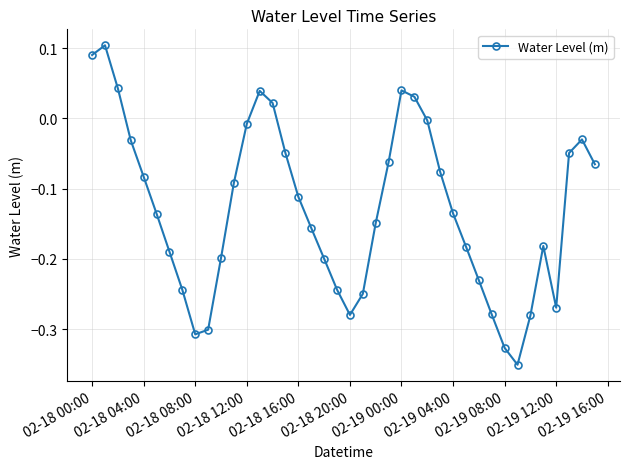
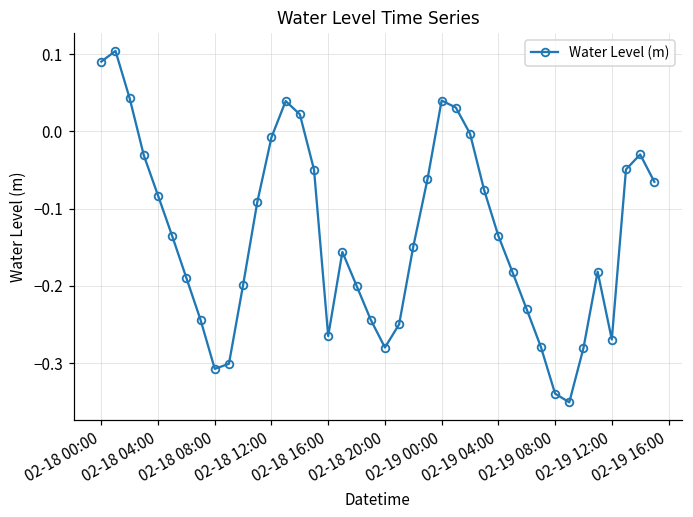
  {
    "02-18 00:00": 0.09,
    "02-18 04:00": -0.08,
    "02-18 08:00": -0.31,
    "02-18 12:00": -0.01,
-   "02-18 16:00": -0.11,
+   "02-18 16:00": -0.26,
    "02-18 20:00": -0.28,
    "02-19 00:00": 0.04,
    "02-19 04:00": -0.14,
-   "02-19 08:00": -0.33,
+   "02-19 08:00": -0.34,
    "02-19 12:00": -0.27
  }
